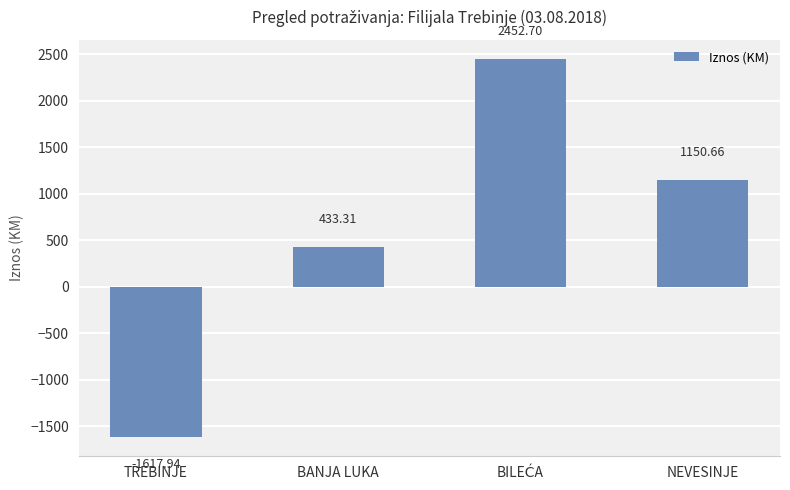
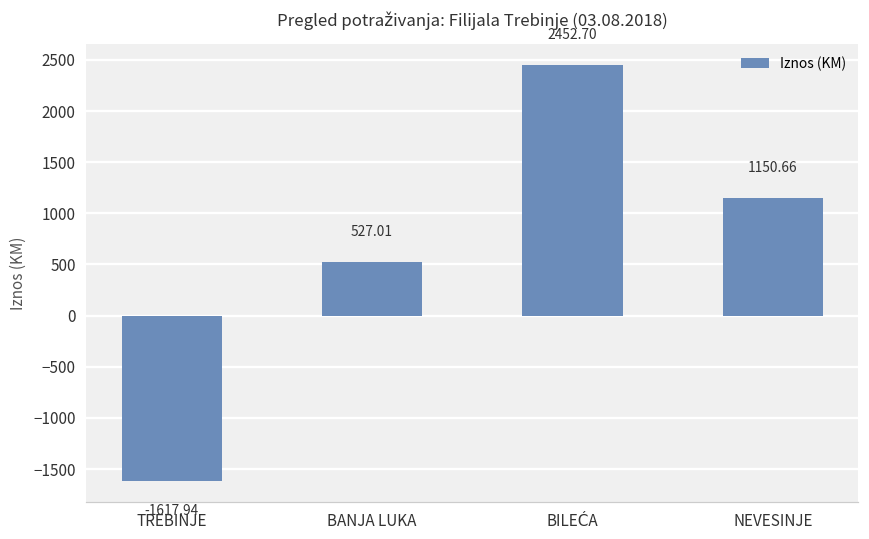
  {
    "TREBINJE": -1617.94,
-   "BANJA LUKA": 433.31,
+   "BANJA LUKA": 527.01,
    "BILEĆA": 2452.70,
    "NEVESINJE": 1150.66
  }
